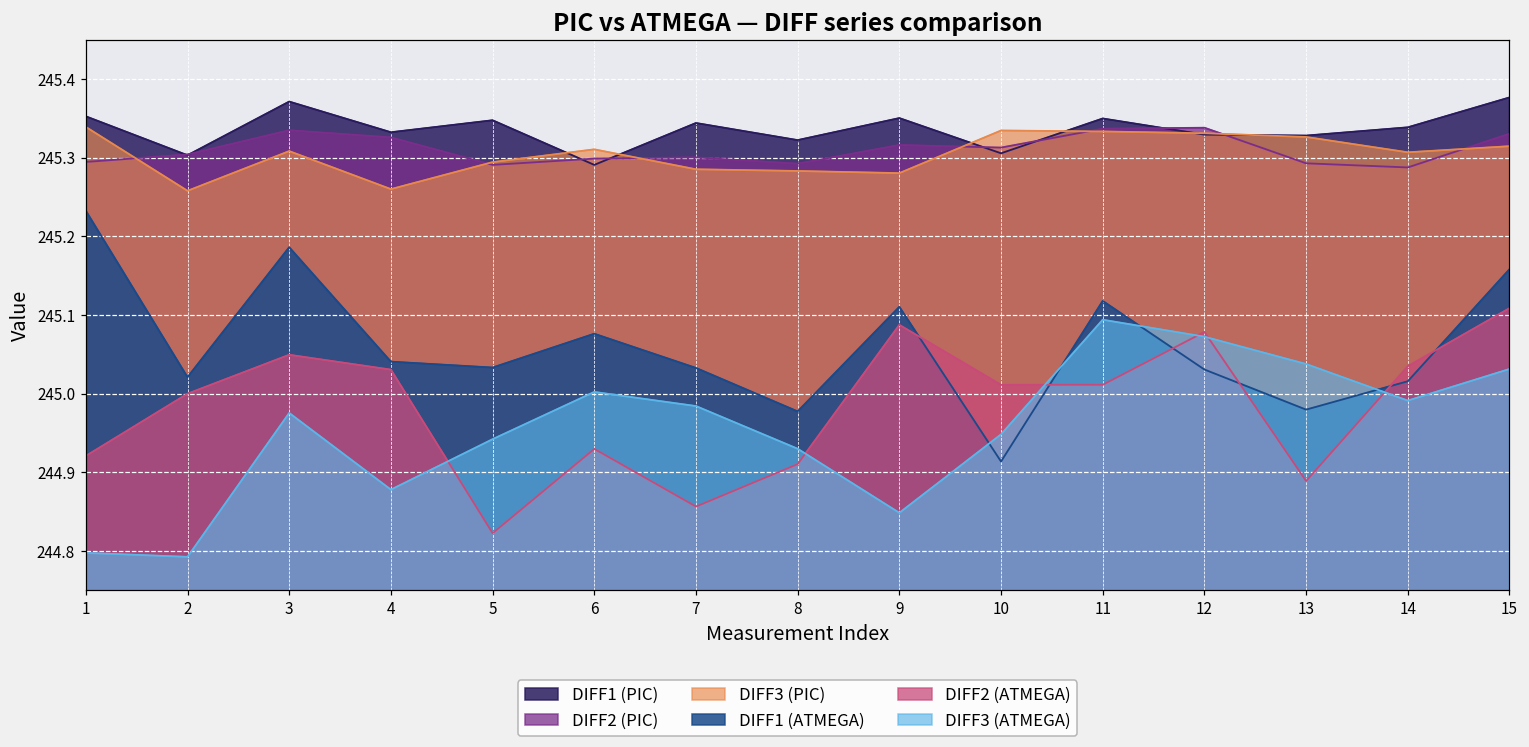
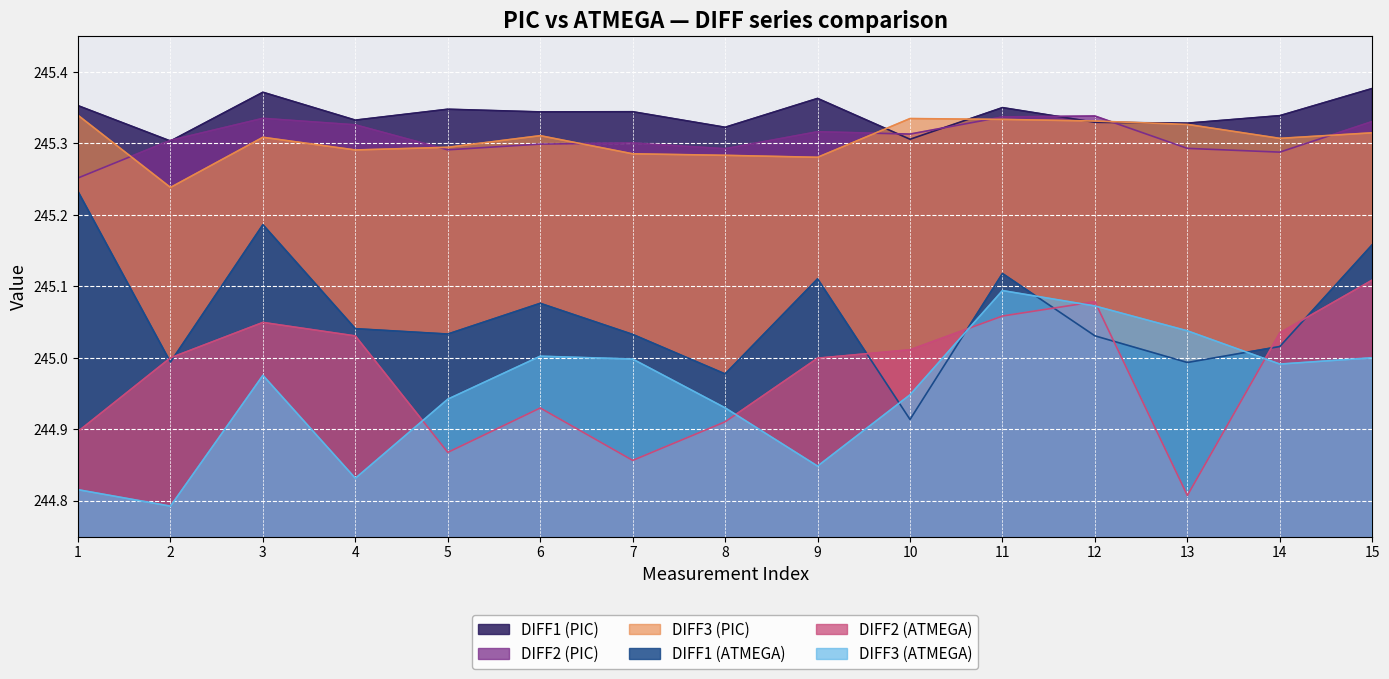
  {
    "DIFF1 (PIC)": {
      "1": 245.35,
      "3": 245.37,
      "4": 245.33,
      "5": 245.35,
-     "6": 245.29,
+     "6": 245.34,
      "7": 245.34,
      "8": 245.32,
-     "9": 245.35,
+     "9": 245.36,
      "10": 245.31,
      "11": 245.35,
      "14": 245.34,
      "15": 245.38
    },
    "DIFF2 (PIC)": {
-     "1": 245.29,
+     "1": 245.25,
      "3": 245.33,
      "4": 245.33,
      "6": 245.30,
      "7": 245.30,
      "8": 245.29,
      "9": 245.32,
      "10": 245.31,
      "12": 245.34,
      "13": 245.29,
      "14": 245.29,
      "15": 245.33
    },
    "DIFF3 (PIC)": {
      "1": 245.34,
-     "2": 245.26,
+     "2": 245.24,
      "3": 245.31,
-     "4": 245.26,
+     "4": 245.29,
      "6": 245.31,
      "7": 245.29,
      "8": 245.28,
      "9": 245.28,
      "10": 245.33,
      "14": 245.31,
      "15": 245.31
    },
    "DIFF1 (ATMEGA)": {
      "1": 245.23,
-     "2": 245.02,
+     "2": 244.99,
      "3": 245.19,
      "4": 245.04,
      "5": 245.03,
      "6": 245.08,
      "7": 245.03,
      "8": 244.98,
      "9": 245.11,
      "10": 244.91,
      "11": 245.12,
      "12": 245.03,
-     "13": 244.98,
+     "13": 244.99,
      "14": 245.02,
      "15": 245.16
    },
    "DIFF2 (ATMEGA)": {
-     "1": 244.92,
+     "1": 244.90,
      "2": 245.00,
      "3": 245.05,
      "4": 245.03,
-     "5": 244.82,
+     "5": 244.87,
      "6": 244.93,
      "7": 244.86,
      "8": 244.91,
-     "9": 245.09,
+     "9": 245.00,
      "10": 245.01,
-     "11": 245.01,
+     "11": 245.06,
      "12": 245.08,
-     "13": 244.89,
+     "13": 244.81,
      "14": 245.03,
      "15": 245.11
    },
    "DIFF3 (ATMEGA)": {
-     "1": 244.80,
+     "1": 244.82,
      "2": 244.79,
      "3": 244.98,
-     "4": 244.88,
+     "4": 244.83,
      "5": 244.94,
      "6": 245.00,
-     "7": 244.98,
+     "7": 245.00,
      "8": 244.93,
      "9": 244.85,
      "10": 244.95,
      "11": 245.09,
      "12": 245.07,
      "13": 245.04,
      "14": 244.99,
-     "15": 245.03
+     "15": 245.00
    }
  }
